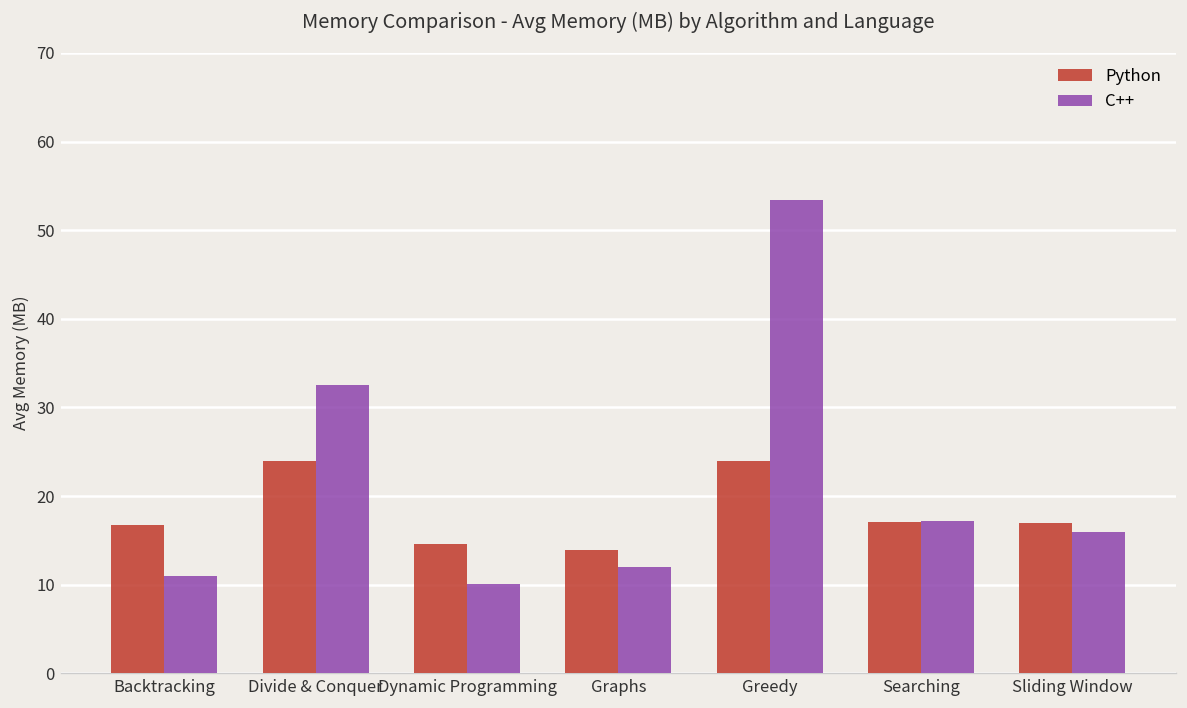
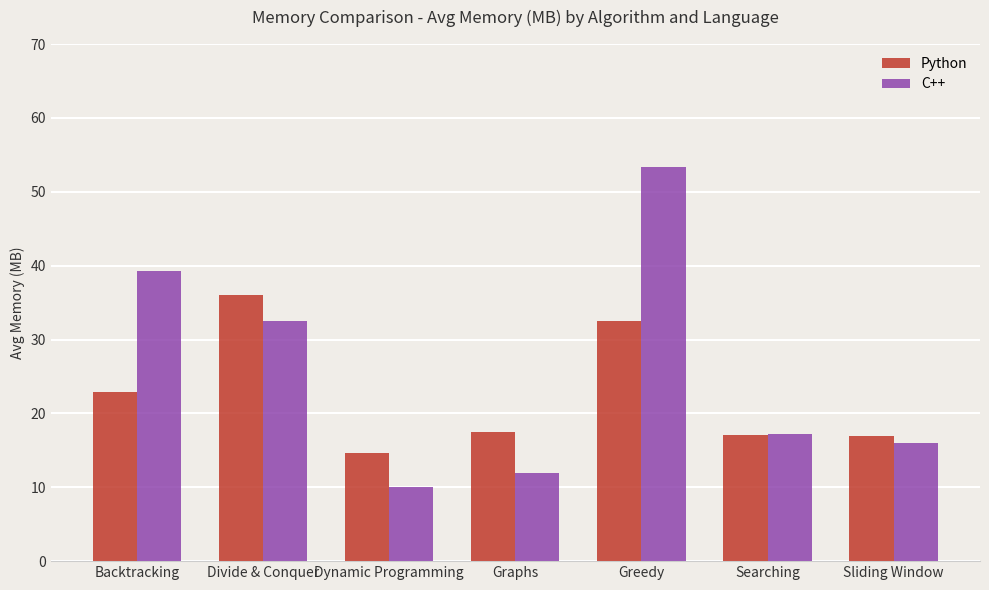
  {
    "Python": {
-     "Backtracking": 17,
-     "Divide & Conquer": 24,
+     "Backtracking": 23,
+     "Divide & Conquer": 36,
      "Dynamic Programming": 15,
-     "Graphs": 14,
-     "Greedy": 24,
+     "Graphs": 17,
+     "Greedy": 33,
      "Searching": 17,
      "Sliding Window": 17
    },
    "C++": {
-     "Backtracking": 11,
+     "Backtracking": 39,
      "Divide & Conquer": 33,
      "Dynamic Programming": 10,
      "Graphs": 12,
      "Greedy": 53,
      "Searching": 17,
      "Sliding Window": 16
    }
  }
